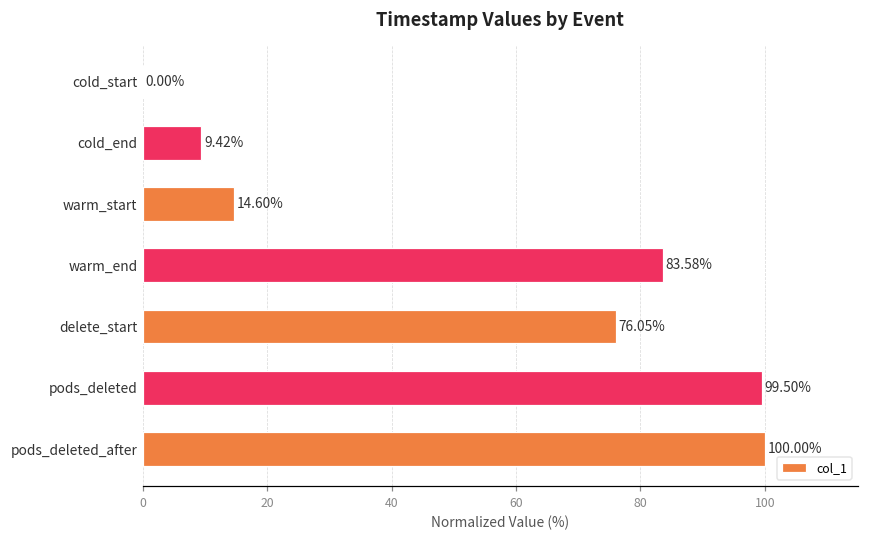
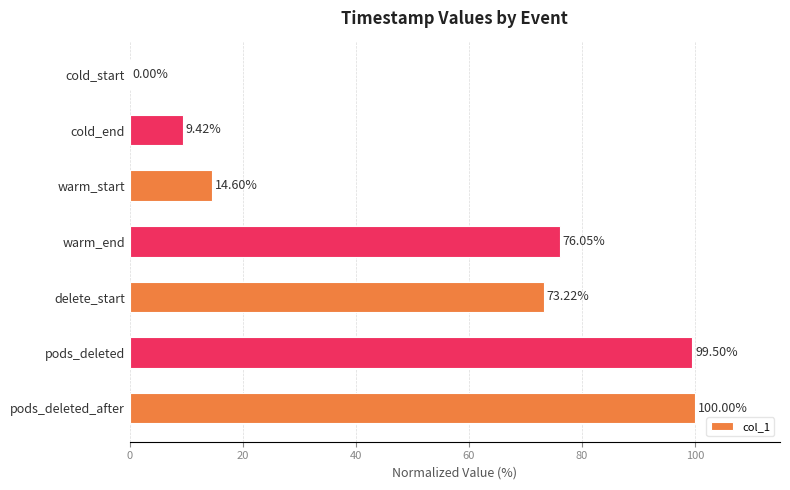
  {
    "cold_start": "0.00%",
    "cold_end": "9.42%",
    "warm_start": "14.60%",
-   "warm_end": "83.58%",
-   "delete_start": "76.05%",
+   "warm_end": "76.05%",
+   "delete_start": "73.22%",
    "pods_deleted": "99.50%",
    "pods_deleted_after": "100.00%"
  }
